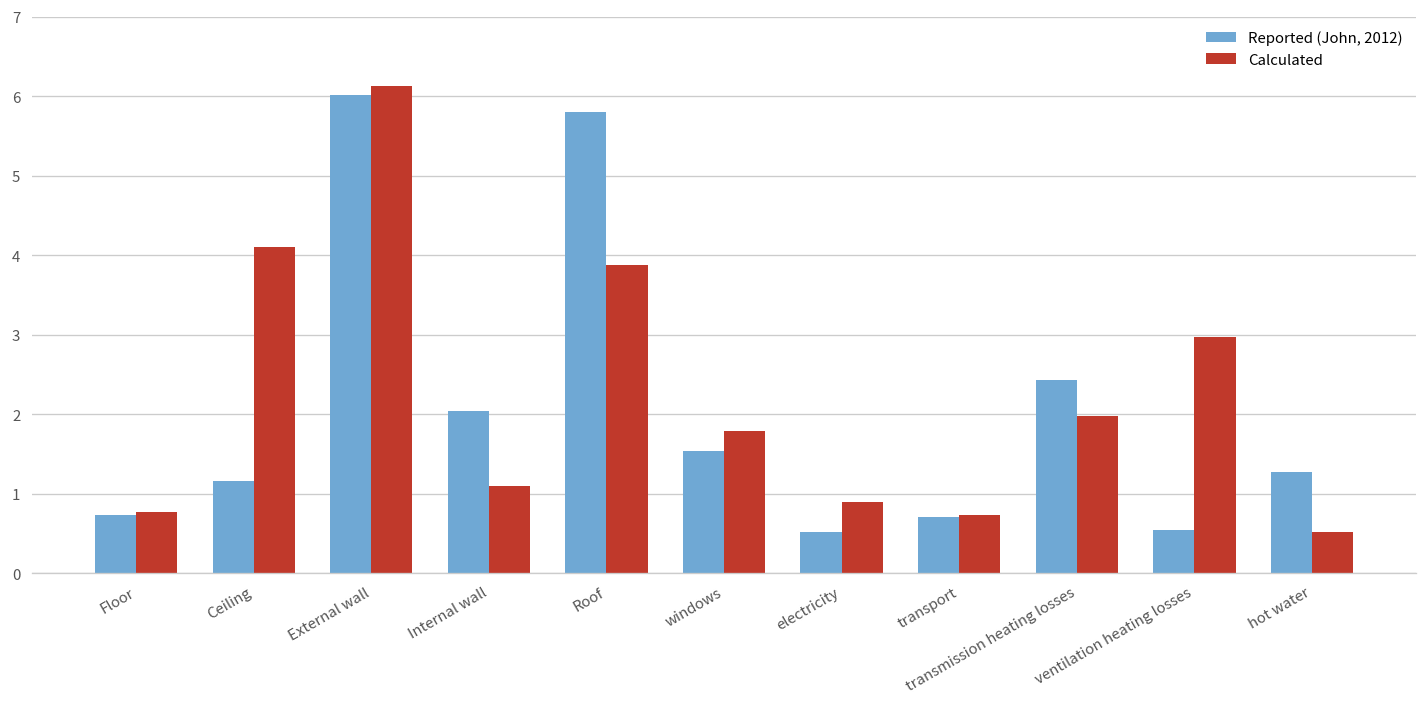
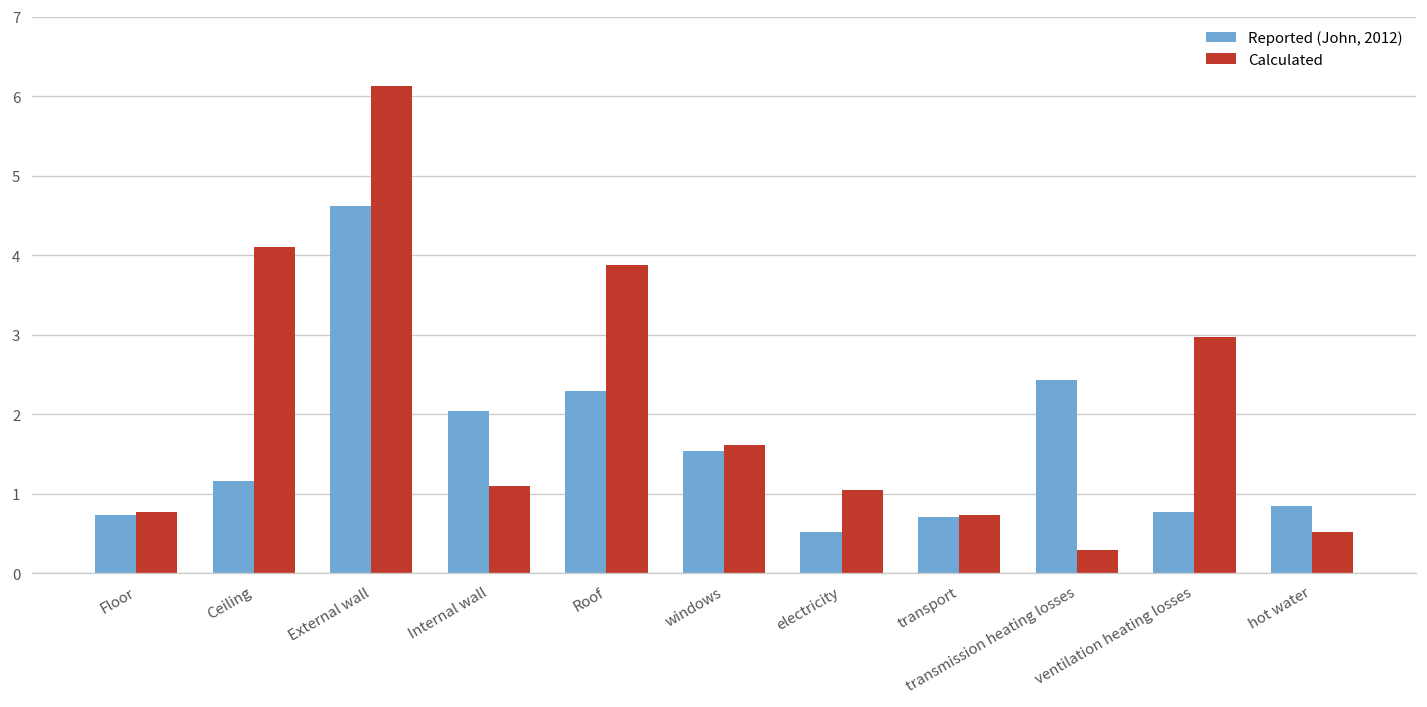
  {
    "Reported (John, 2012)": {
      "Floor": 0.7,
      "Ceiling": 1.2,
-     "External wall": 6.0,
+     "External wall": 4.6,
      "Internal wall": 2.0,
-     "Roof": 5.8,
+     "Roof": 2.3,
      "windows": 1.5,
      "electricity": 0.5,
      "transport": 0.7,
      "transmission heating losses": 2.4,
-     "ventilation heating losses": 0.5,
-     "hot water": 1.3
+     "ventilation heating losses": 0.8,
+     "hot water": 0.8
    },
    "Calculated": {
      "Floor": 0.8,
      "Ceiling": 4.1,
      "External wall": 6.1,
      "Internal wall": 1.1,
      "Roof": 3.9,
-     "windows": 1.8,
-     "electricity": 0.9,
+     "windows": 1.6,
+     "electricity": 1.1,
      "transport": 0.7,
-     "transmission heating losses": 2.0,
+     "transmission heating losses": 0.3,
      "ventilation heating losses": 3.0,
      "hot water": 0.5
    }
  }
